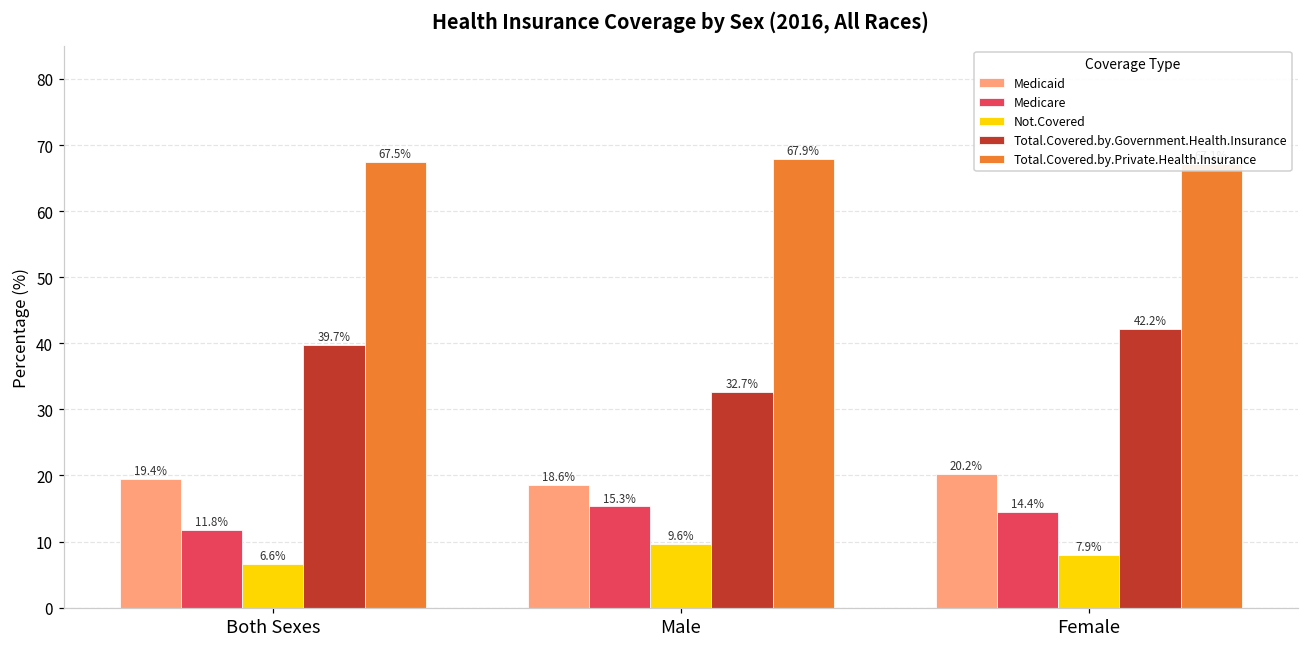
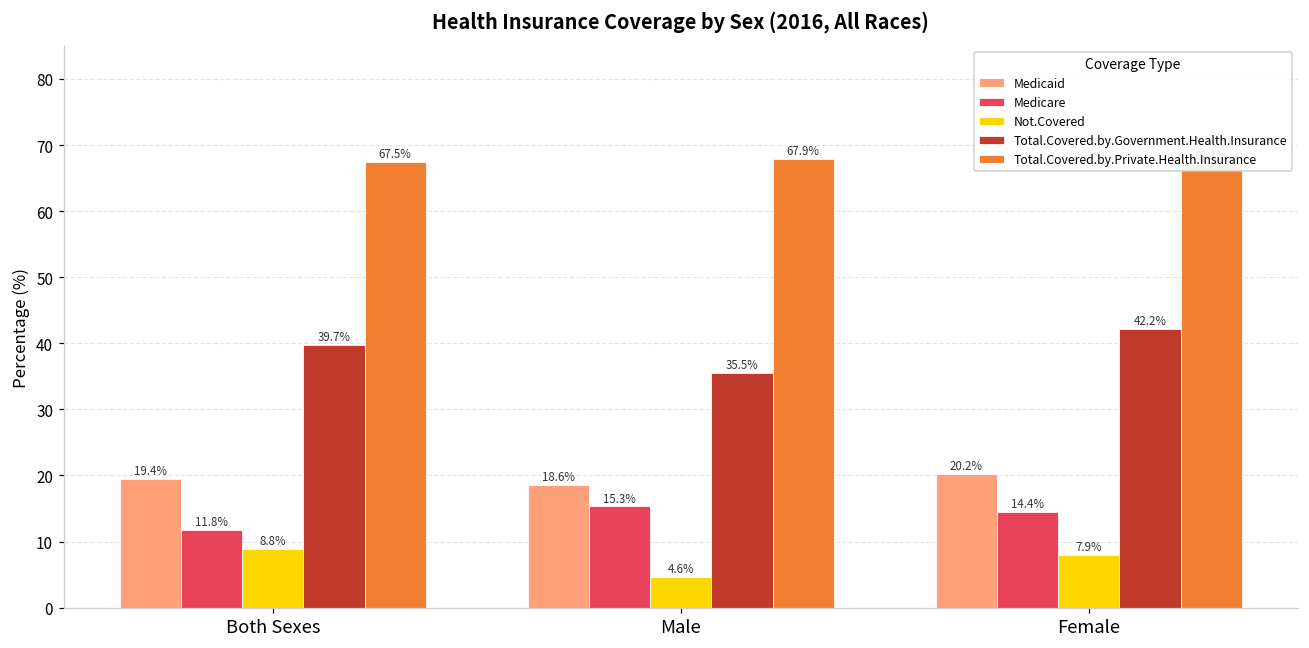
  {
    "Medicaid": {
      "Both Sexes": "19.4%",
      "Male": "18.6%",
      "Female": "20.2%"
    },
    "Medicare": {
      "Both Sexes": "11.8%",
      "Male": "15.3%",
      "Female": "14.4%"
    },
    "Not.Covered": {
-     "Both Sexes": "6.6%",
-     "Male": "9.6%",
+     "Both Sexes": "8.8%",
+     "Male": "4.6%",
      "Female": "7.9%"
    },
    "Total.Covered.by.Government.Health.Insurance": {
      "Both Sexes": "39.7%",
-     "Male": "32.7%",
+     "Male": "35.5%",
      "Female": "42.2%"
    },
    "Total.Covered.by.Private.Health.Insurance": {
      "Both Sexes": "67.5%",
      "Male": "67.9%"
    }
  }
